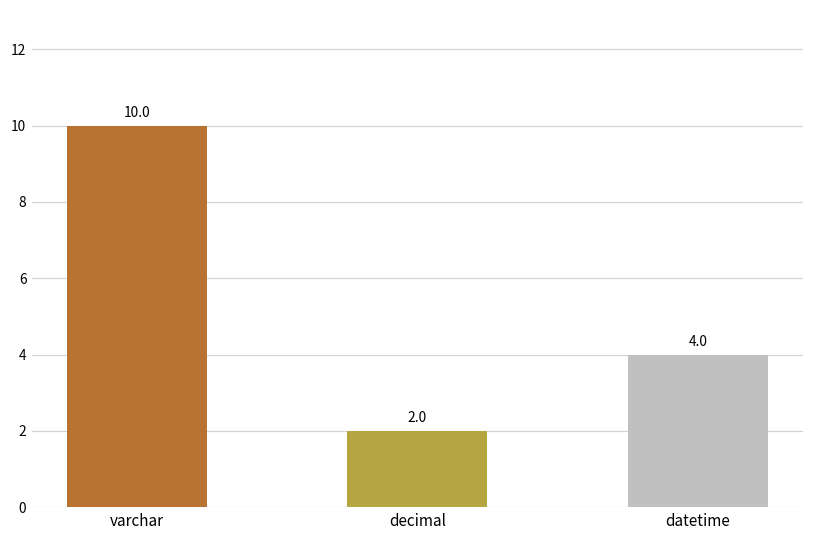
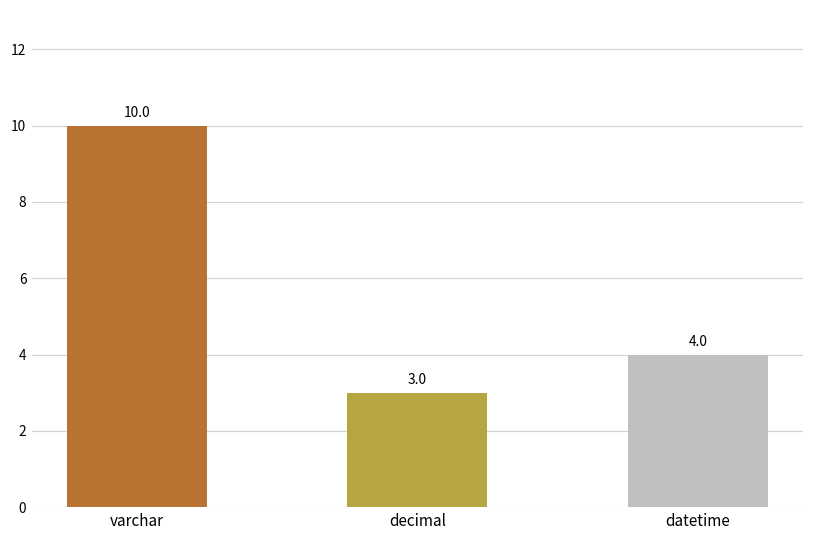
  {
    "varchar": 10.0,
-   "decimal": 2.0,
+   "decimal": 3.0,
    "datetime": 4.0
  }
